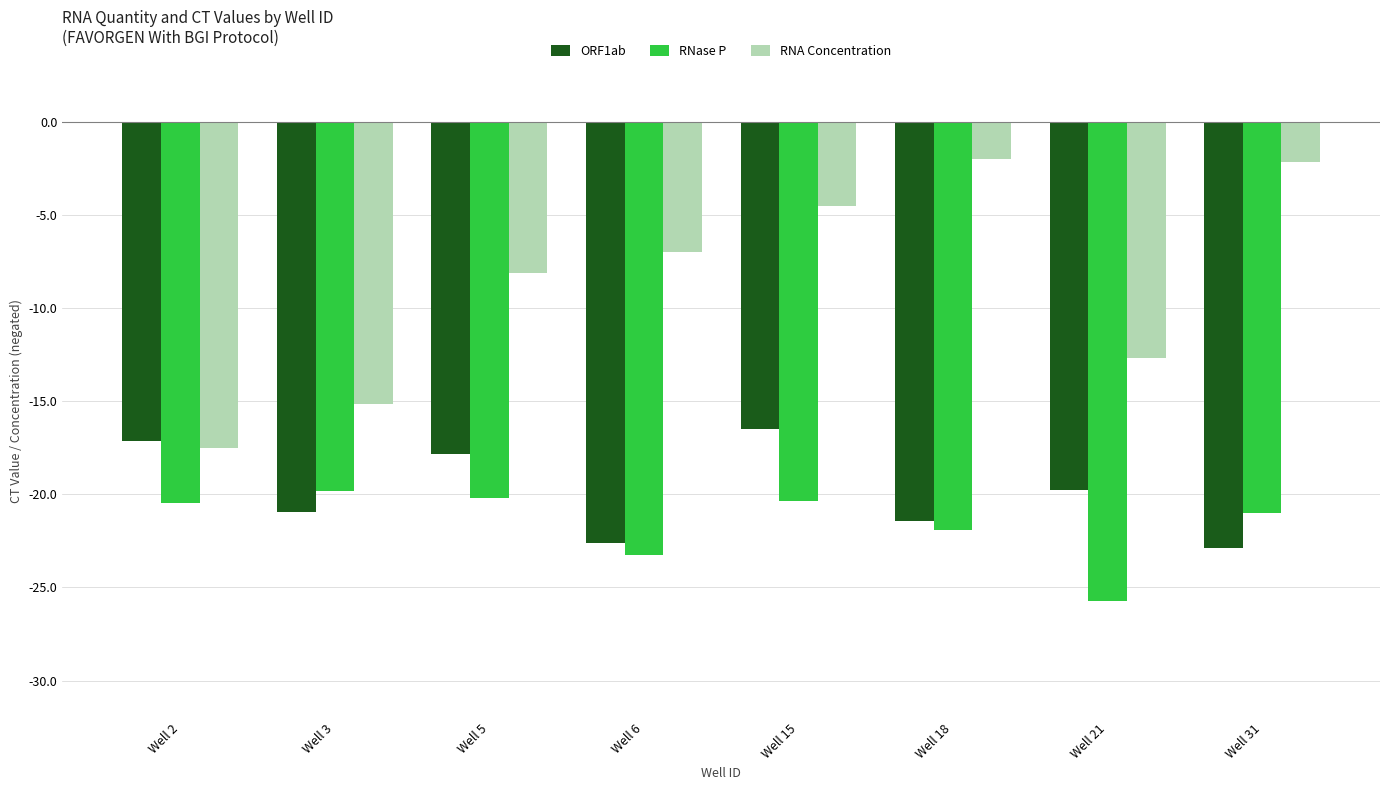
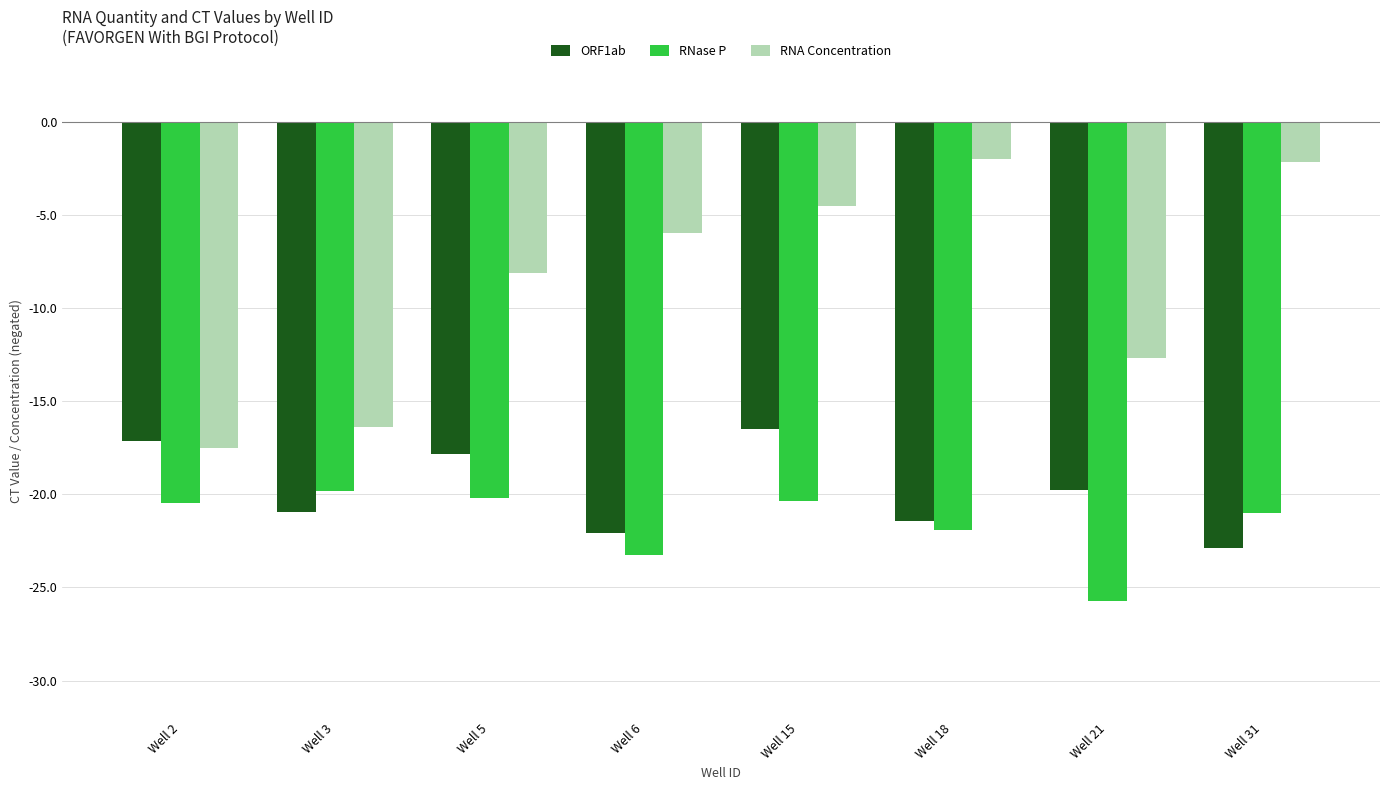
  {
    "ORF1ab": {
      "Well 2": -17.1,
      "Well 3": -21.0,
      "Well 5": -17.9,
-     "Well 6": -22.6,
+     "Well 6": -22.1,
      "Well 15": -16.5,
      "Well 18": -21.4,
      "Well 21": -19.8,
      "Well 31": -22.9
    },
    "RNase P": {
      "Well 2": -20.5,
      "Well 3": -19.8,
      "Well 5": -20.2,
      "Well 6": -23.2,
      "Well 15": -20.4,
      "Well 18": -21.9,
      "Well 21": -25.7,
      "Well 31": -21.0
    },
    "RNA Concentration": {
      "Well 2": -17.5,
-     "Well 3": -15.2,
+     "Well 3": -16.4,
      "Well 5": -8.1,
-     "Well 6": -7.0,
+     "Well 6": -6.0,
      "Well 15": -4.5,
      "Well 18": -2.0,
      "Well 21": -12.7,
      "Well 31": -2.2
    }
  }
